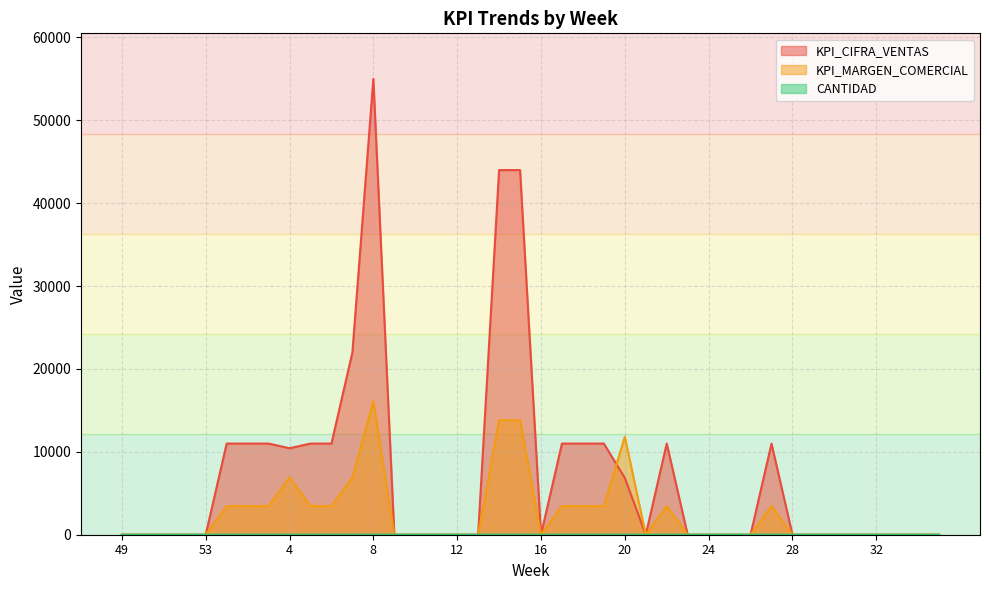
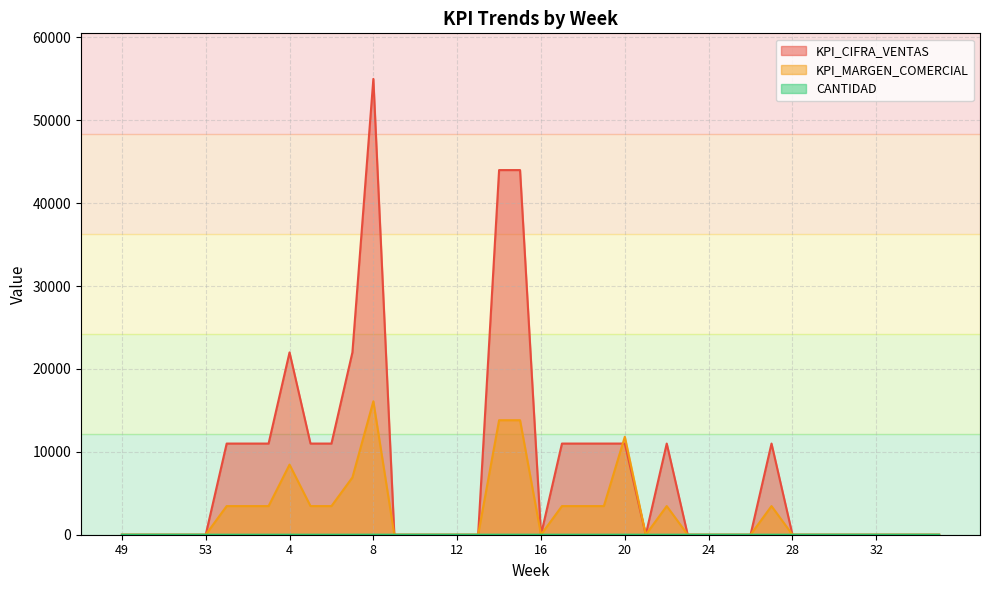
  {
    "KPI_CIFRA_VENTAS": {
-     "4": 10000,
+     "4": 22000,
      "8": 55000,
-     "20": 7000
+     "20": 11000
    },
    "KPI_MARGEN_COMERCIAL": {
-     "4": 7000,
+     "4": 8000,
      "8": 16000,
      "20": 12000
    },
    "CANTIDAD": {
      "4": 0,
      "8": 0,
      "20": 0
    }
  }
